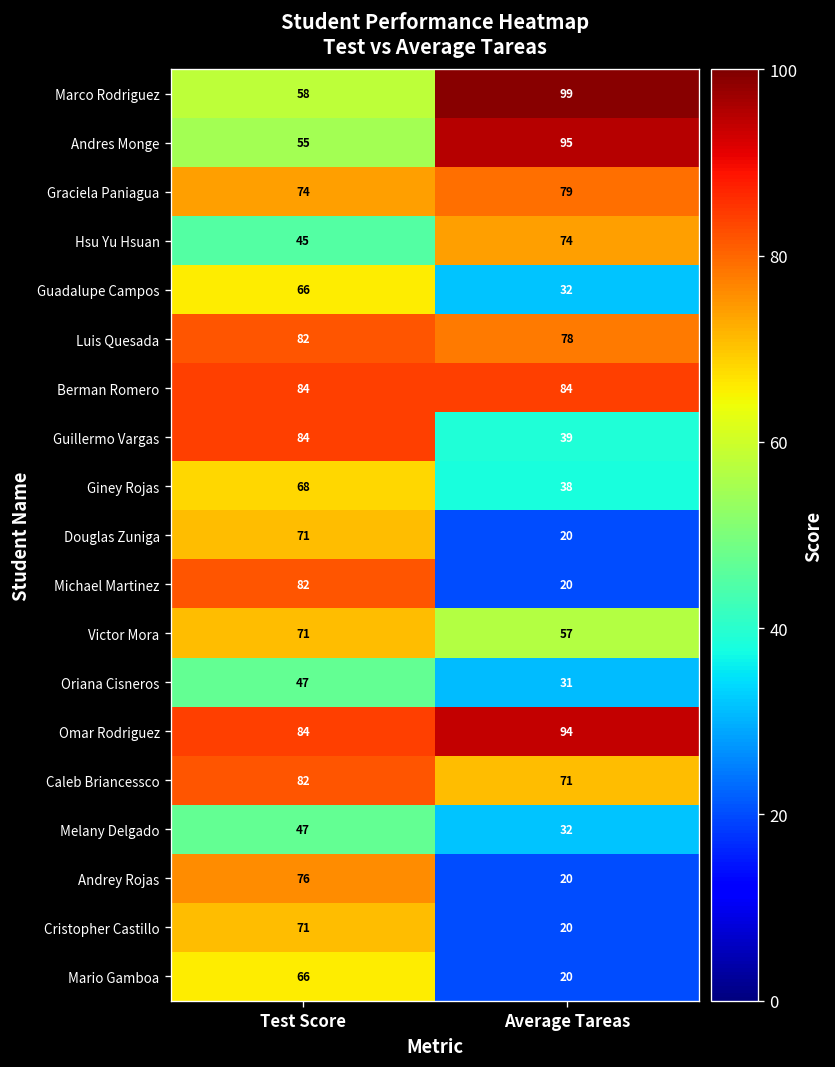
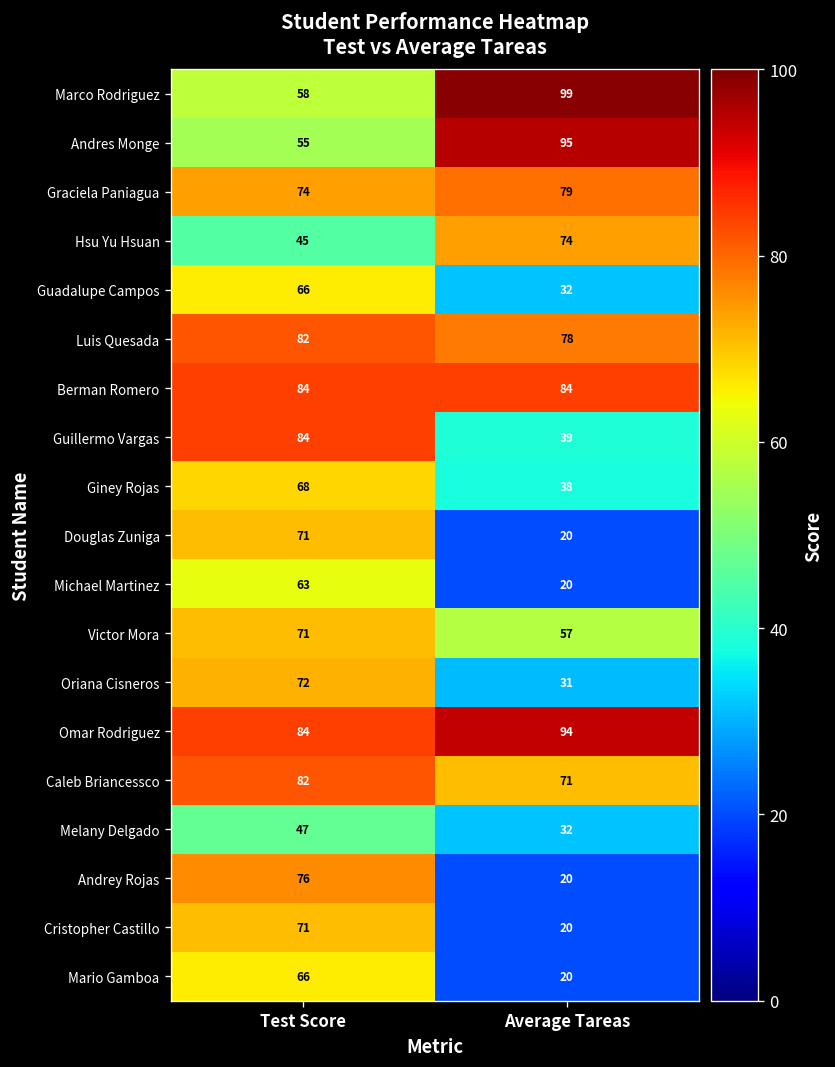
  {
    "Marco Rodriguez": {
      "Test Score": 58,
      "Average Tareas": 99
    },
    "Andres Monge": {
      "Test Score": 55,
      "Average Tareas": 95
    },
    "Graciela Paniagua": {
      "Test Score": 74,
      "Average Tareas": 79
    },
    "Hsu Yu Hsuan": {
      "Test Score": 45,
      "Average Tareas": 74
    },
    "Guadalupe Campos": {
      "Test Score": 66,
      "Average Tareas": 32
    },
    "Luis Quesada": {
      "Test Score": 82,
      "Average Tareas": 78
    },
    "Berman Romero": {
      "Test Score": 84,
      "Average Tareas": 84
    },
    "Guillermo Vargas": {
      "Test Score": 84,
      "Average Tareas": 39
    },
    "Giney Rojas": {
      "Test Score": 68,
      "Average Tareas": 38
    },
    "Douglas Zuniga": {
      "Test Score": 71,
      "Average Tareas": 20
    },
    "Michael Martinez": {
-     "Test Score": 82,
+     "Test Score": 63,
      "Average Tareas": 20
    },
    "Victor Mora": {
      "Test Score": 71,
      "Average Tareas": 57
    },
    "Oriana Cisneros": {
-     "Test Score": 47,
+     "Test Score": 72,
      "Average Tareas": 31
    },
    "Omar Rodriguez": {
      "Test Score": 84,
      "Average Tareas": 94
    },
    "Caleb Briancessco": {
      "Test Score": 82,
      "Average Tareas": 71
    },
    "Melany Delgado": {
      "Test Score": 47,
      "Average Tareas": 32
    },
    "Andrey Rojas": {
      "Test Score": 76,
      "Average Tareas": 20
    },
    "Cristopher Castillo": {
      "Test Score": 71,
      "Average Tareas": 20
    },
    "Mario Gamboa": {
      "Test Score": 66,
      "Average Tareas": 20
    }
  }
